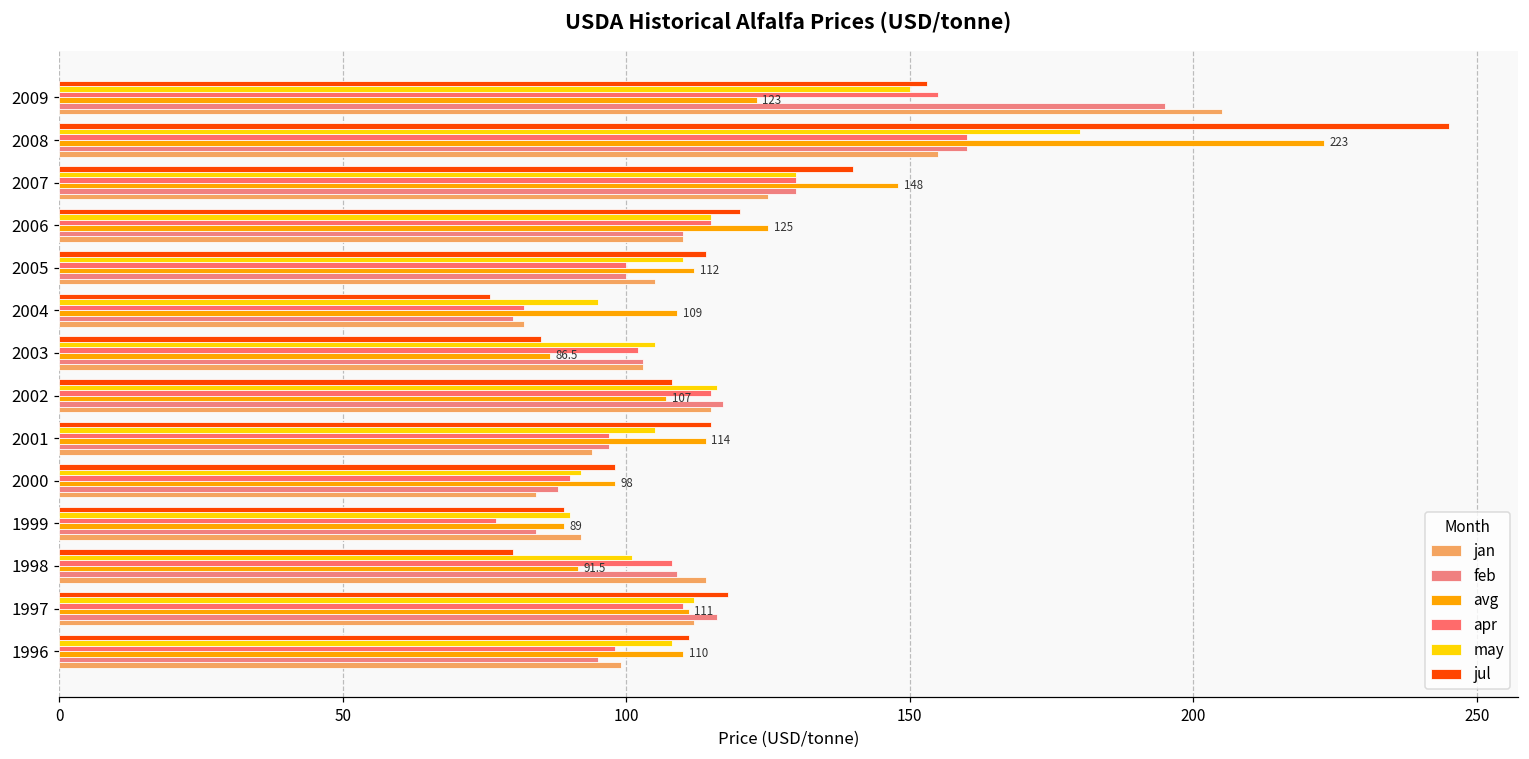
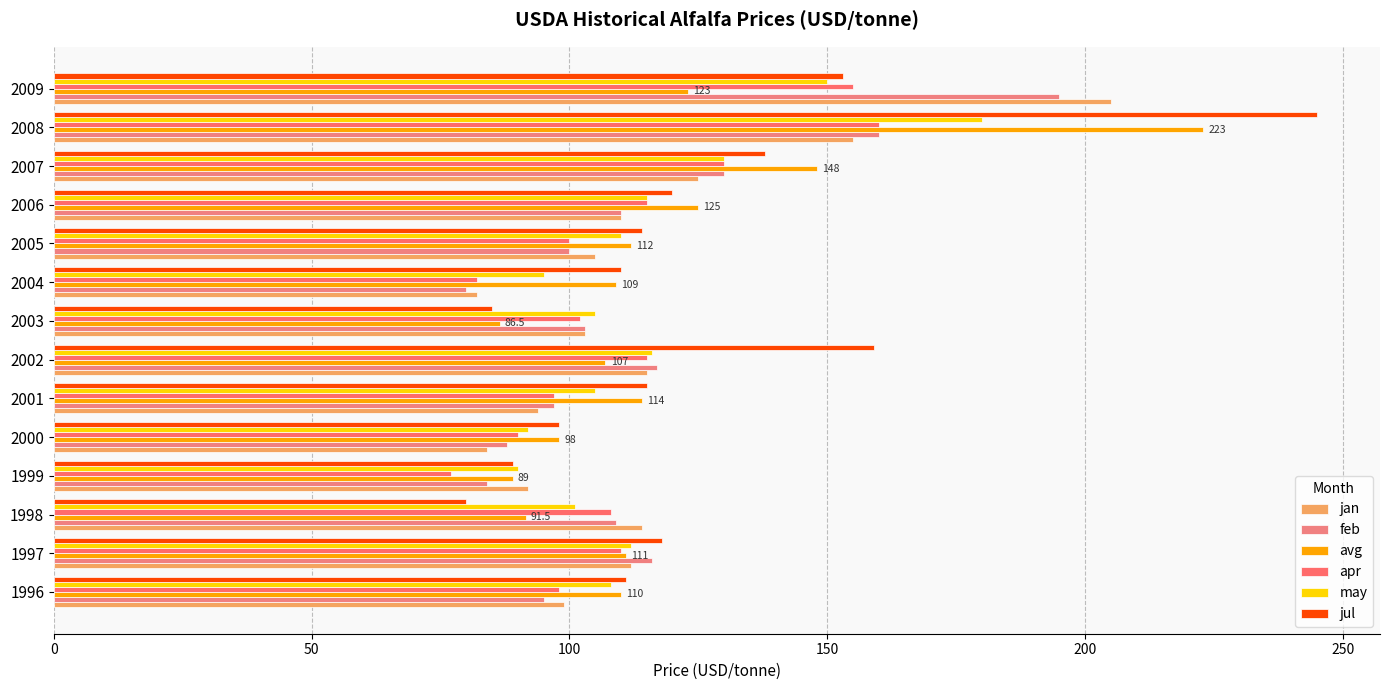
  {
    "jul": {
      "2009": 153,
      "2008": 245,
-     "2007": 140,
+     "2007": 138,
      "2006": 120,
      "2005": 114,
-     "2004": 76,
+     "2004": 110,
      "2003": 85,
-     "2002": 108,
+     "2002": 159,
      "2001": 115,
      "1998": 80,
      "1997": 118
    }
  }
